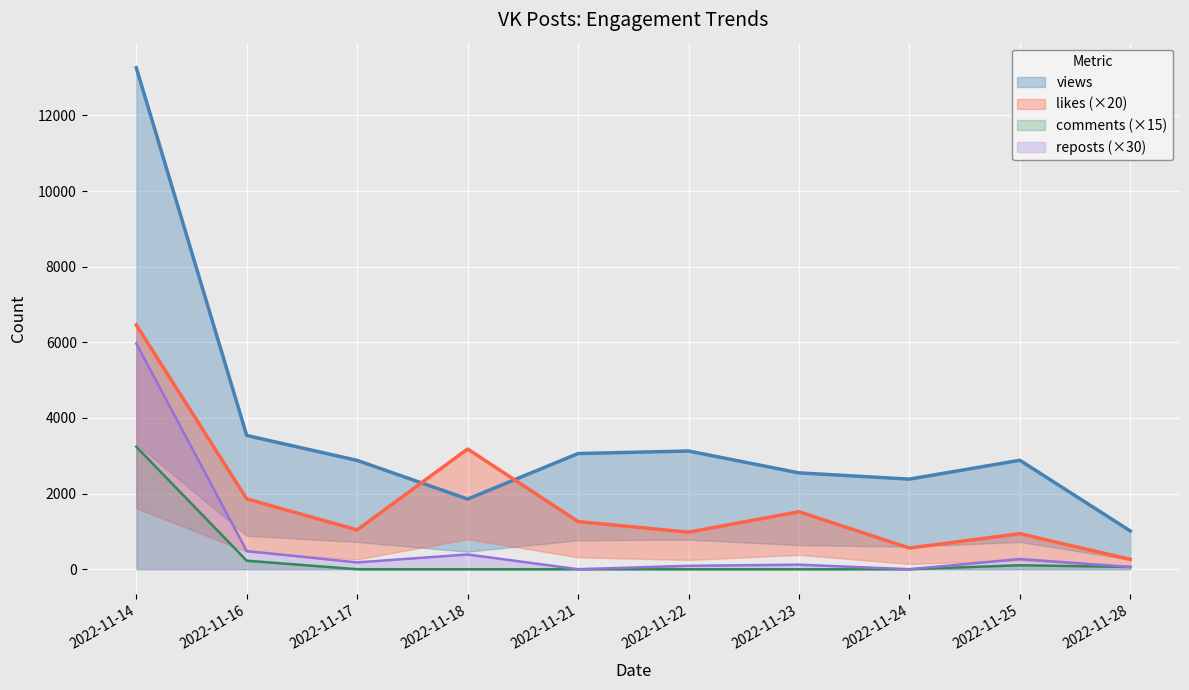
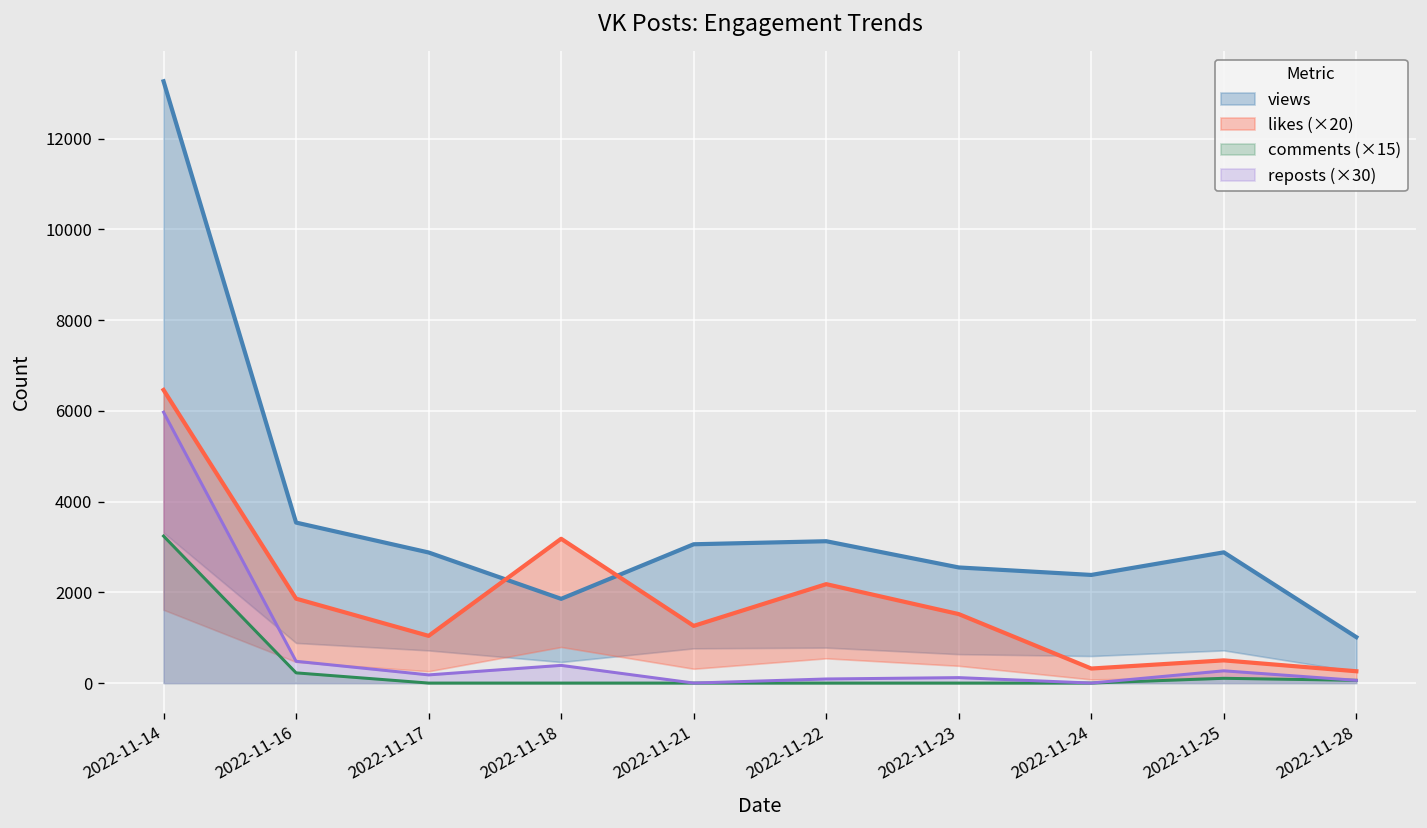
  {
    "likes (×20)": {
      "2022-11-14": 6500,
      "2022-11-16": 1900,
      "2022-11-17": 1000,
      "2022-11-18": 3200,
      "2022-11-21": 1300,
-     "2022-11-22": 1000,
+     "2022-11-22": 2200,
      "2022-11-23": 1500,
-     "2022-11-24": 600,
-     "2022-11-25": 900,
+     "2022-11-24": 300,
+     "2022-11-25": 500,
      "2022-11-28": 300
    }
  }
